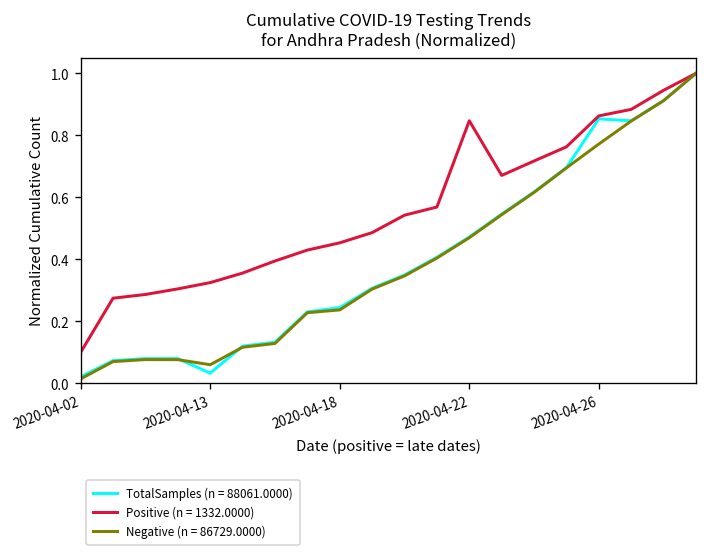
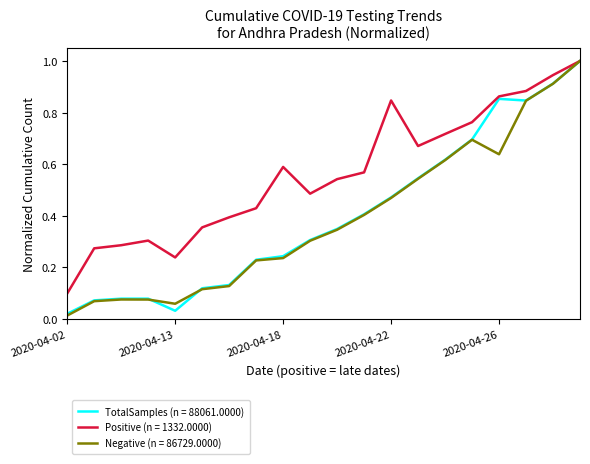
  {
    "TotalSamples (n = 88061.0000)": {
      "2020-04-13": 0.03
    },
    "Positive (n = 1332.0000)": {
      "2020-04-02": 0.10,
-     "2020-04-13": 0.32,
-     "2020-04-18": 0.45,
+     "2020-04-13": 0.24,
+     "2020-04-18": 0.59,
      "2020-04-22": 0.85
    },
    "Negative (n = 86729.0000)": {
      "2020-04-13": 0.06,
-     "2020-04-26": 0.77
+     "2020-04-26": 0.64
    }
  }
